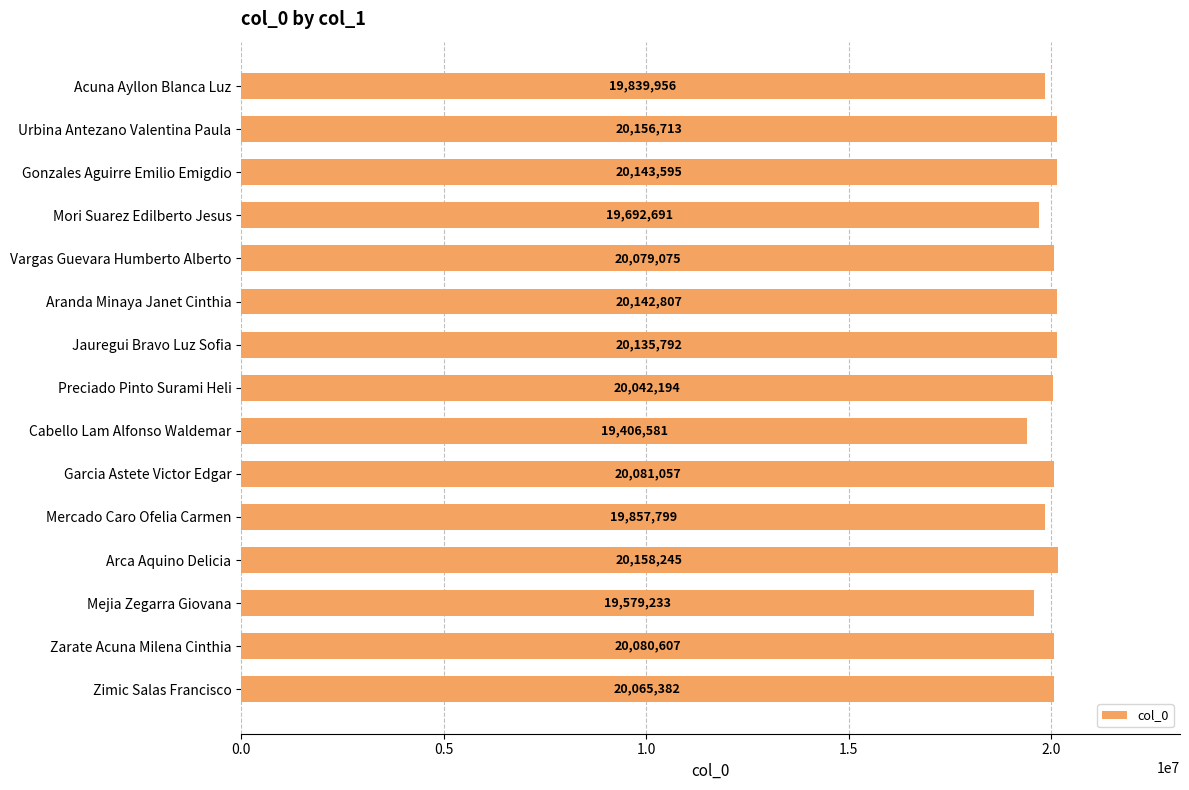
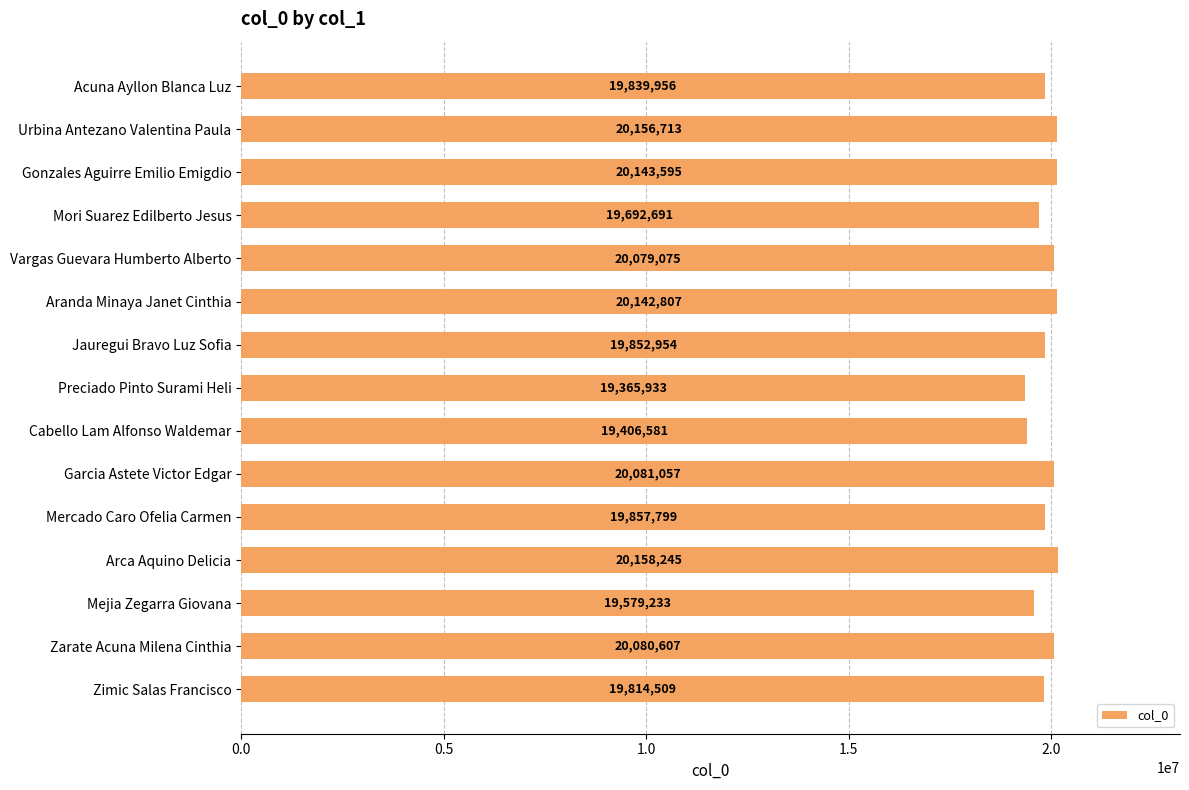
  {
    "Acuna Ayllon Blanca Luz": "19,839,956",
    "Urbina Antezano Valentina Paula": "20,156,713",
    "Gonzales Aguirre Emilio Emigdio": "20,143,595",
    "Mori Suarez Edilberto Jesus": "19,692,691",
    "Vargas Guevara Humberto Alberto": "20,079,075",
    "Aranda Minaya Janet Cinthia": "20,142,807",
-   "Jauregui Bravo Luz Sofia": "20,135,792",
-   "Preciado Pinto Surami Heli": "20,042,194",
+   "Jauregui Bravo Luz Sofia": "19,852,954",
+   "Preciado Pinto Surami Heli": "19,365,933",
    "Cabello Lam Alfonso Waldemar": "19,406,581",
    "Garcia Astete Victor Edgar": "20,081,057",
    "Mercado Caro Ofelia Carmen": "19,857,799",
    "Arca Aquino Delicia": "20,158,245",
    "Mejia Zegarra Giovana": "19,579,233",
    "Zarate Acuna Milena Cinthia": "20,080,607",
-   "Zimic Salas Francisco": "20,065,382"
+   "Zimic Salas Francisco": "19,814,509"
  }
